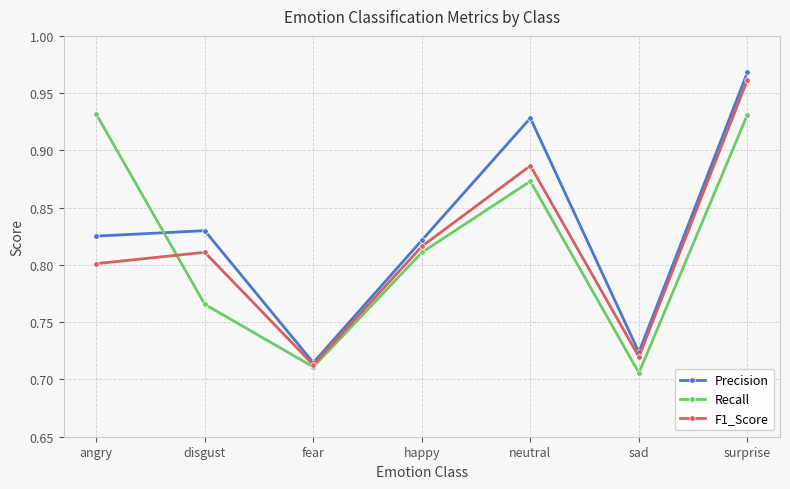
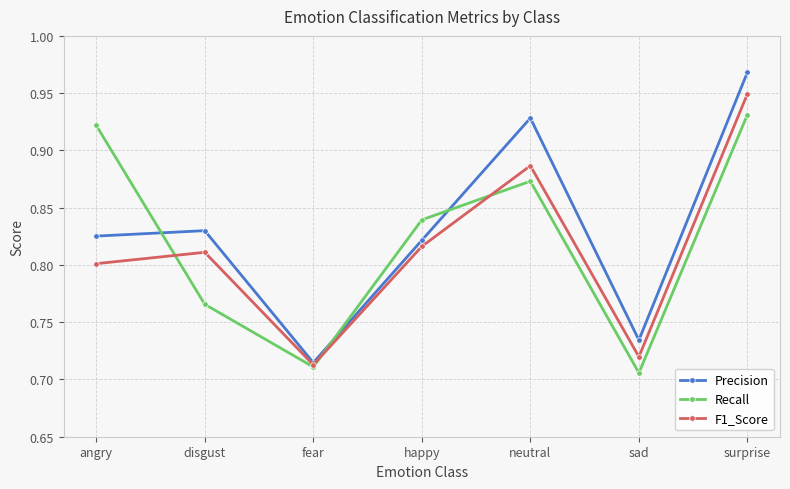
  {
    "Precision": {
      "angry": 0.825,
      "disgust": 0.830,
      "happy": 0.822,
      "neutral": 0.928,
-     "sad": 0.724,
+     "sad": 0.734,
      "surprise": 0.968
    },
    "Recall": {
-     "angry": 0.932,
+     "angry": 0.922,
      "disgust": 0.766,
-     "happy": 0.811,
+     "happy": 0.839,
      "neutral": 0.873,
      "sad": 0.706,
      "surprise": 0.931
    },
    "F1_Score": {
      "angry": 0.801,
      "disgust": 0.811,
      "happy": 0.816,
      "neutral": 0.887,
      "sad": 0.720,
-     "surprise": 0.962
+     "surprise": 0.949
    }
  }
